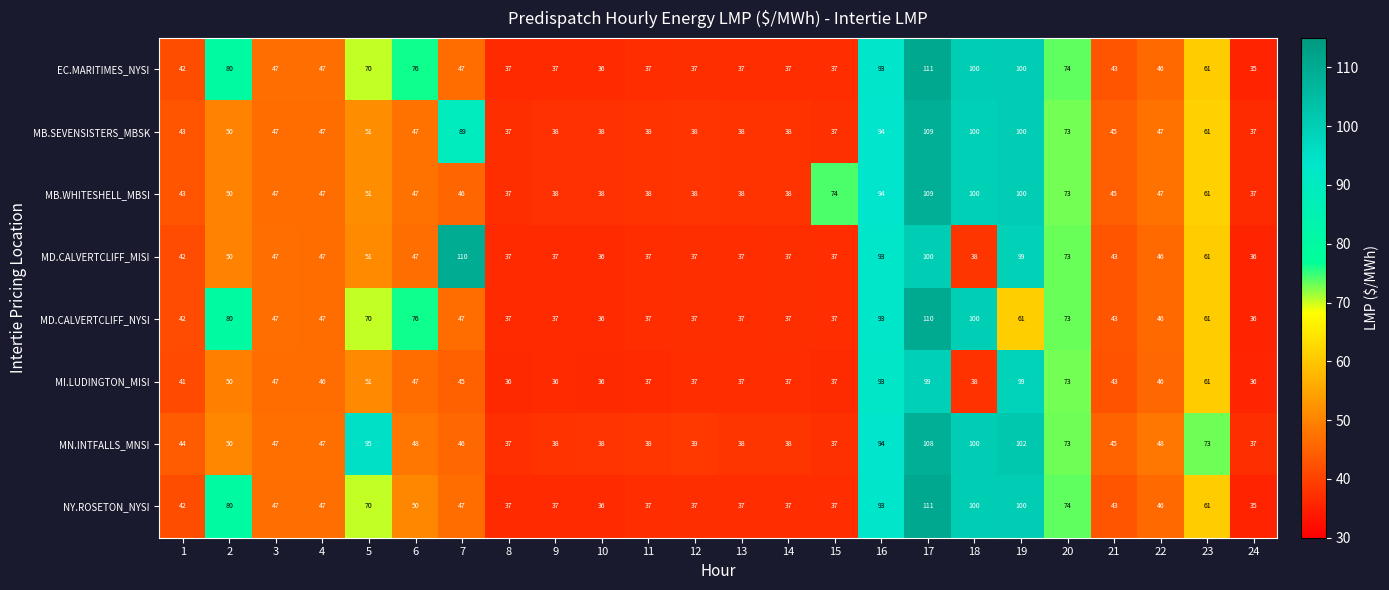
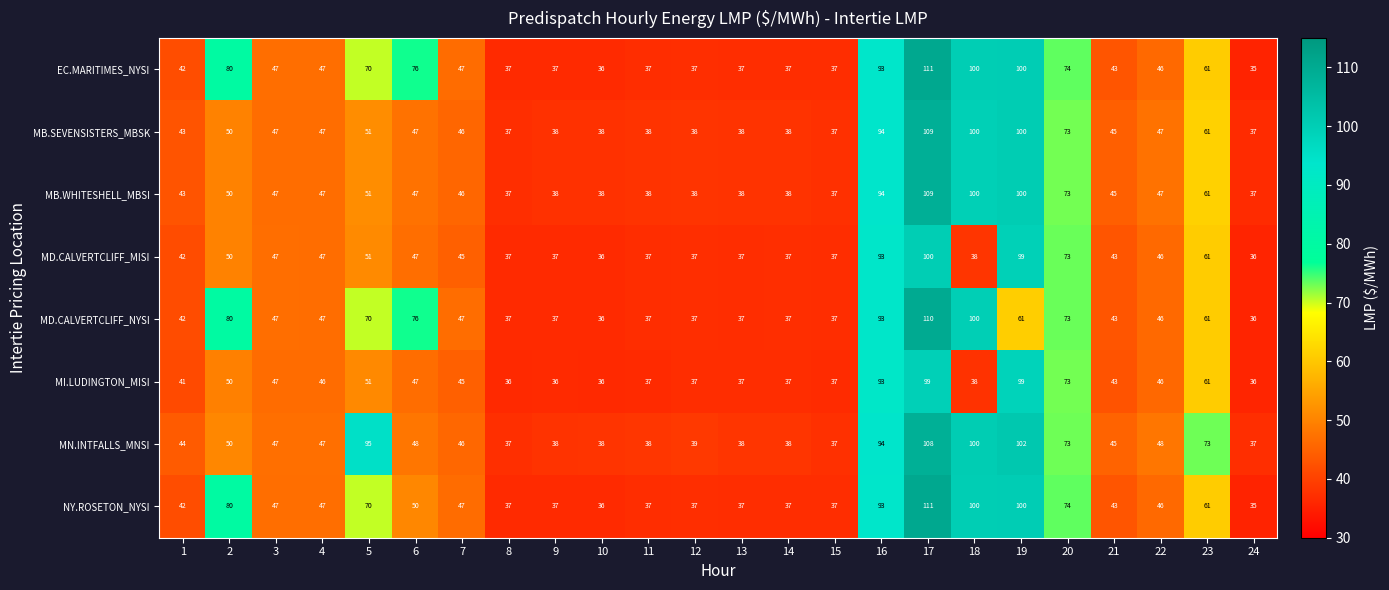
  {
    "EC.MARITIMES_NYSI": {
      "1": 42,
      "2": 80,
      "3": 47,
      "4": 47,
      "5": 70,
      "6": 76,
      "7": 47,
      "8": 37,
      "9": 37,
      "10": 36,
      "11": 37,
      "12": 37,
      "13": 37,
      "14": 37,
      "15": 37,
      "16": 93,
      "17": 111,
      "18": 100,
      "19": 100,
      "20": 74,
      "21": 43,
      "22": 46,
      "23": 61,
      "24": 35
    },
    "MB.SEVENSISTERS_MBSK": {
      "1": 43,
      "2": 50,
      "3": 47,
      "4": 47,
      "5": 51,
      "6": 47,
-     "7": 89,
+     "7": 46,
      "8": 37,
      "9": 38,
      "10": 38,
      "11": 38,
      "12": 38,
      "13": 38,
      "14": 38,
      "15": 37,
      "16": 94,
      "17": 109,
      "18": 100,
      "19": 100,
      "20": 73,
      "21": 45,
      "22": 47,
      "23": 61,
      "24": 37
    },
    "MB.WHITESHELL_MBSI": {
      "1": 43,
      "2": 50,
      "3": 47,
      "4": 47,
      "5": 51,
      "6": 47,
      "7": 46,
      "8": 37,
      "9": 38,
      "10": 38,
      "11": 38,
      "12": 38,
      "13": 38,
      "14": 38,
-     "15": 74,
+     "15": 37,
      "16": 94,
      "17": 109,
      "18": 100,
      "19": 100,
      "20": 73,
      "21": 45,
      "22": 47,
      "23": 61,
      "24": 37
    },
    "MD.CALVERTCLIFF_MISI": {
      "1": 42,
      "2": 50,
      "3": 47,
      "4": 47,
      "5": 51,
      "6": 47,
-     "7": 110,
+     "7": 45,
      "8": 37,
      "9": 37,
      "10": 36,
      "11": 37,
      "12": 37,
      "13": 37,
      "14": 37,
      "15": 37,
      "16": 93,
      "17": 100,
      "18": 38,
      "19": 99,
      "20": 73,
      "21": 43,
      "22": 46,
      "23": 61,
      "24": 36
    },
    "MD.CALVERTCLIFF_NYSI": {
      "1": 42,
      "2": 80,
      "3": 47,
      "4": 47,
      "5": 70,
      "6": 76,
      "7": 47,
      "8": 37,
      "9": 37,
      "10": 36,
      "11": 37,
      "12": 37,
      "13": 37,
      "14": 37,
      "15": 37,
      "16": 93,
      "17": 110,
      "18": 100,
      "19": 61,
      "20": 73,
      "21": 43,
      "22": 46,
      "23": 61,
      "24": 36
    },
    "MI.LUDINGTON_MISI": {
      "1": 41,
      "2": 50,
      "3": 47,
      "4": 46,
      "5": 51,
      "6": 47,
      "7": 45,
      "8": 36,
      "9": 36,
      "10": 36,
      "11": 37,
      "12": 37,
      "13": 37,
      "14": 37,
      "15": 37,
      "16": 93,
      "17": 99,
      "18": 38,
      "19": 99,
      "20": 73,
      "21": 43,
      "22": 46,
      "23": 61,
      "24": 36
    },
    "MN.INTFALLS_MNSI": {
      "1": 44,
      "2": 50,
      "3": 47,
      "4": 47,
      "5": 95,
      "6": 48,
      "7": 46,
      "8": 37,
      "9": 38,
      "10": 38,
      "11": 38,
      "12": 39,
      "13": 38,
      "14": 38,
      "15": 37,
      "16": 94,
      "17": 108,
      "18": 100,
      "19": 102,
      "20": 73,
      "21": 45,
      "22": 48,
      "23": 73,
      "24": 37
    },
    "NY.ROSETON_NYSI": {
      "1": 42,
      "2": 80,
      "3": 47,
      "4": 47,
      "5": 70,
      "6": 50,
      "7": 47,
      "8": 37,
      "9": 37,
      "10": 36,
      "11": 37,
      "12": 37,
      "13": 37,
      "14": 37,
      "15": 37,
      "16": 93,
      "17": 111,
      "18": 100,
      "19": 100,
      "20": 74,
      "21": 43,
      "22": 46,
      "23": 61,
      "24": 35
    }
  }
